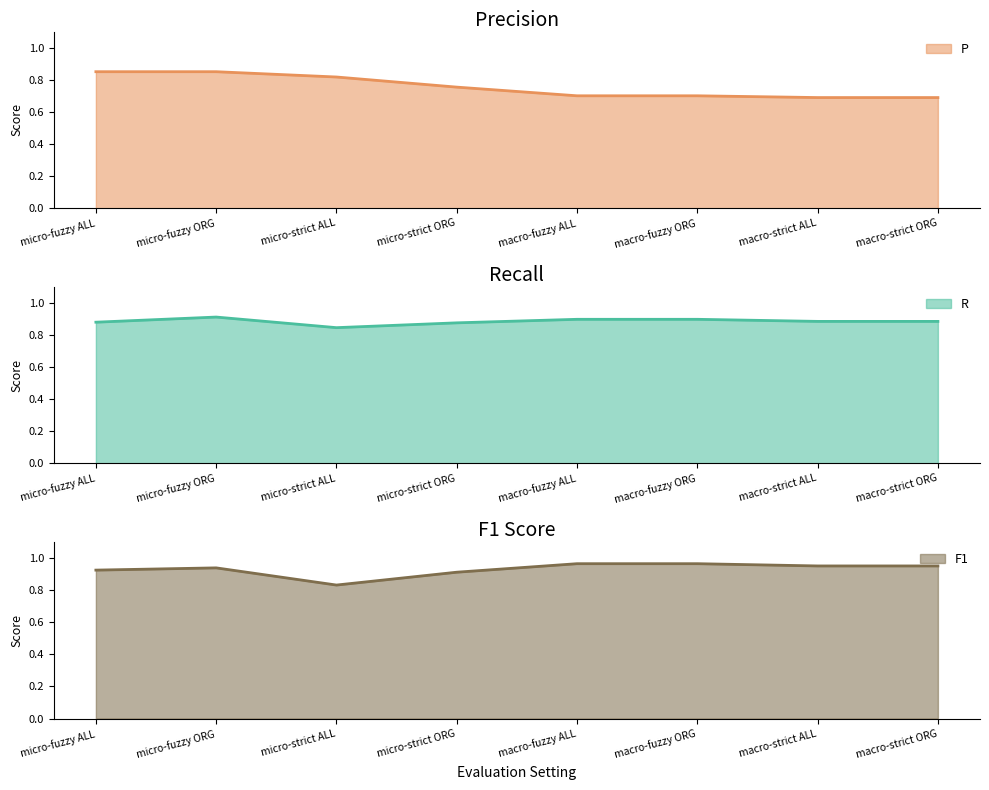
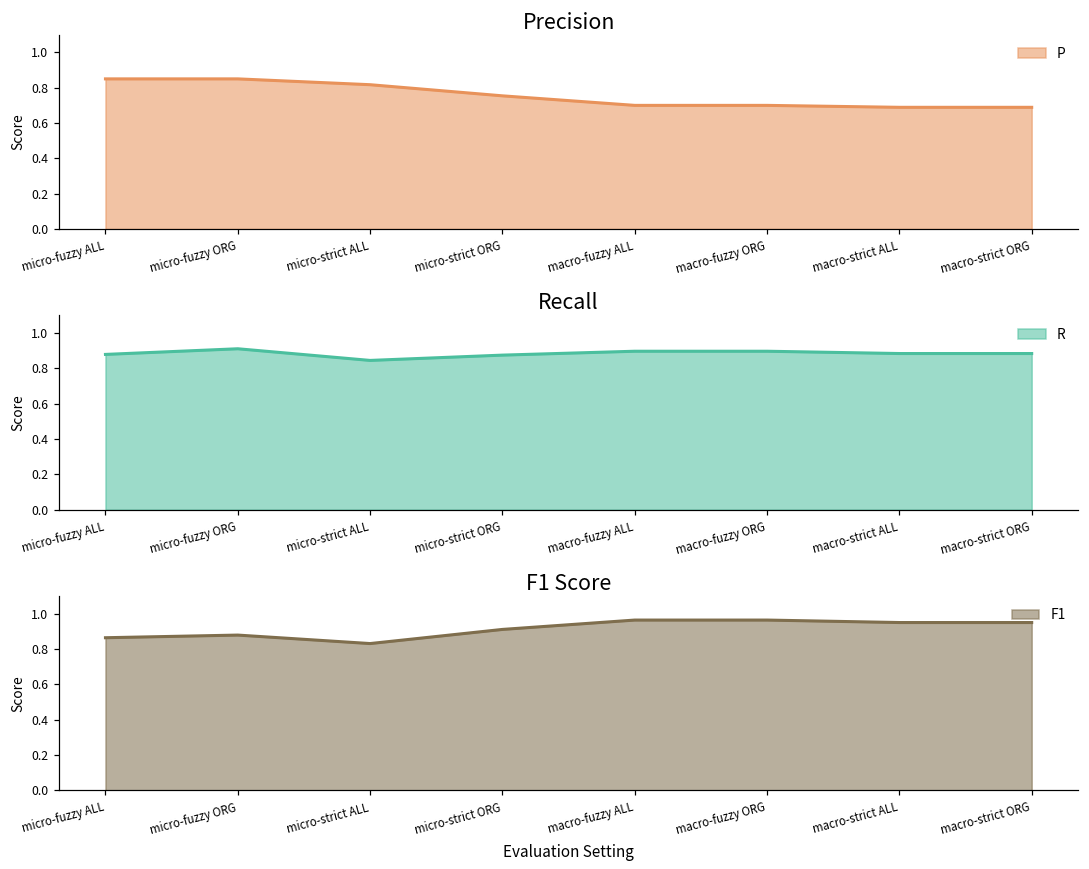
  {
    "Precision": {
      "micro-fuzzy ALL": 0.85,
      "micro-fuzzy ORG": 0.85,
      "micro-strict ALL": 0.82,
      "micro-strict ORG": 0.75,
      "macro-fuzzy ALL": 0.70,
      "macro-fuzzy ORG": 0.70,
      "macro-strict ALL": 0.69,
      "macro-strict ORG": 0.69
    },
    "Recall": {
      "micro-fuzzy ALL": 0.88,
      "micro-fuzzy ORG": 0.91,
      "micro-strict ALL": 0.85,
      "micro-strict ORG": 0.88,
      "macro-fuzzy ALL": 0.90,
      "macro-fuzzy ORG": 0.90,
      "macro-strict ALL": 0.88,
      "macro-strict ORG": 0.88
    },
    "F1 Score": {
-     "micro-fuzzy ALL": 0.92,
-     "micro-fuzzy ORG": 0.94,
+     "micro-fuzzy ALL": 0.86,
+     "micro-fuzzy ORG": 0.88,
      "micro-strict ALL": 0.83,
      "micro-strict ORG": 0.91,
      "macro-fuzzy ALL": 0.96,
      "macro-fuzzy ORG": 0.96,
      "macro-strict ALL": 0.95,
      "macro-strict ORG": 0.95
    }
  }
